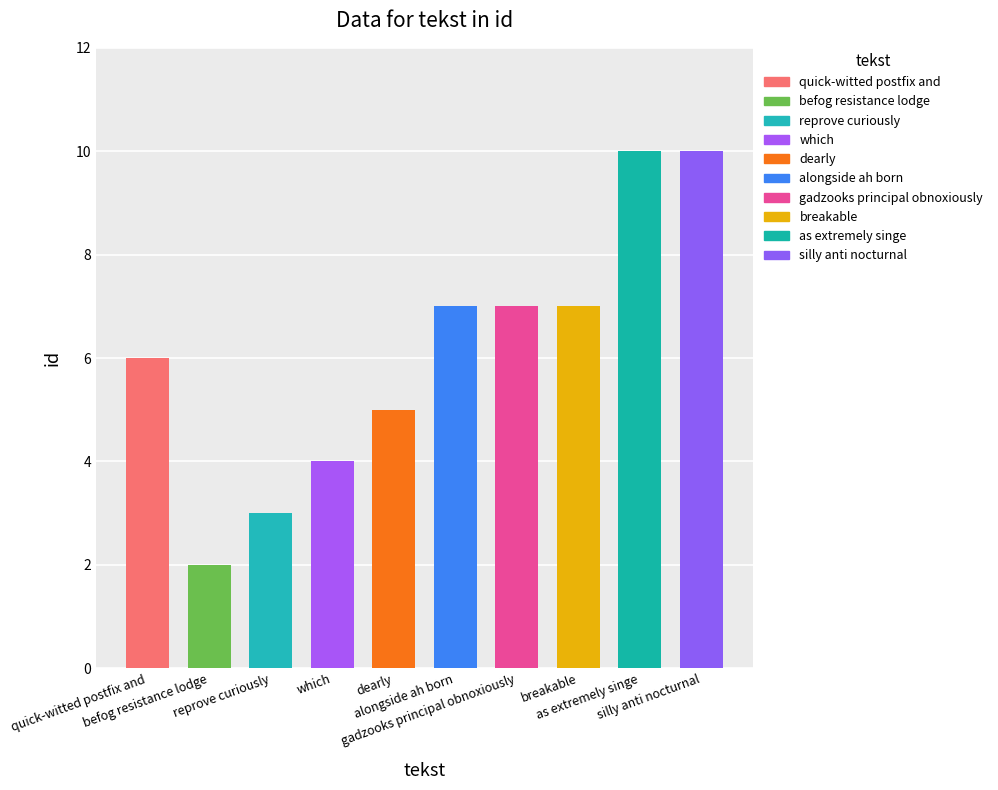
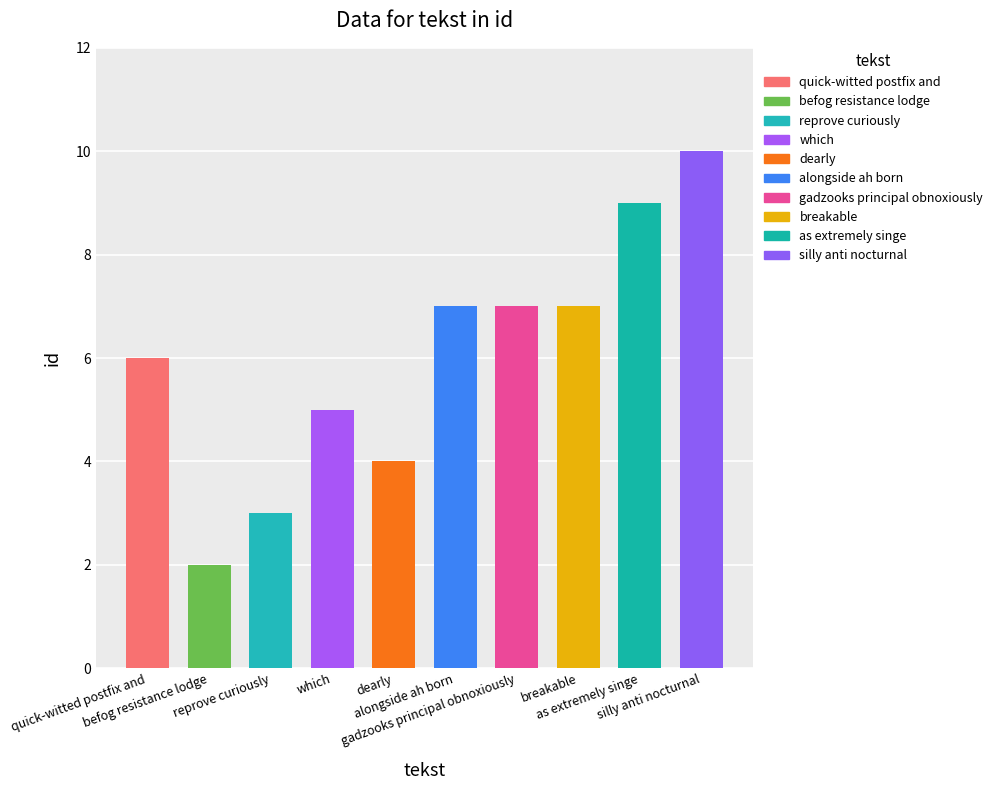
  {
    "quick-witted postfix and": 6,
    "befog resistance lodge": 2,
    "reprove curiously": 3,
-   "which": 4,
-   "dearly": 5,
+   "which": 5,
+   "dearly": 4,
    "alongside ah born": 7,
    "gadzooks principal obnoxiously": 7,
    "breakable": 7,
-   "as extremely singe": 10,
+   "as extremely singe": 9,
    "silly anti nocturnal": 10
  }
